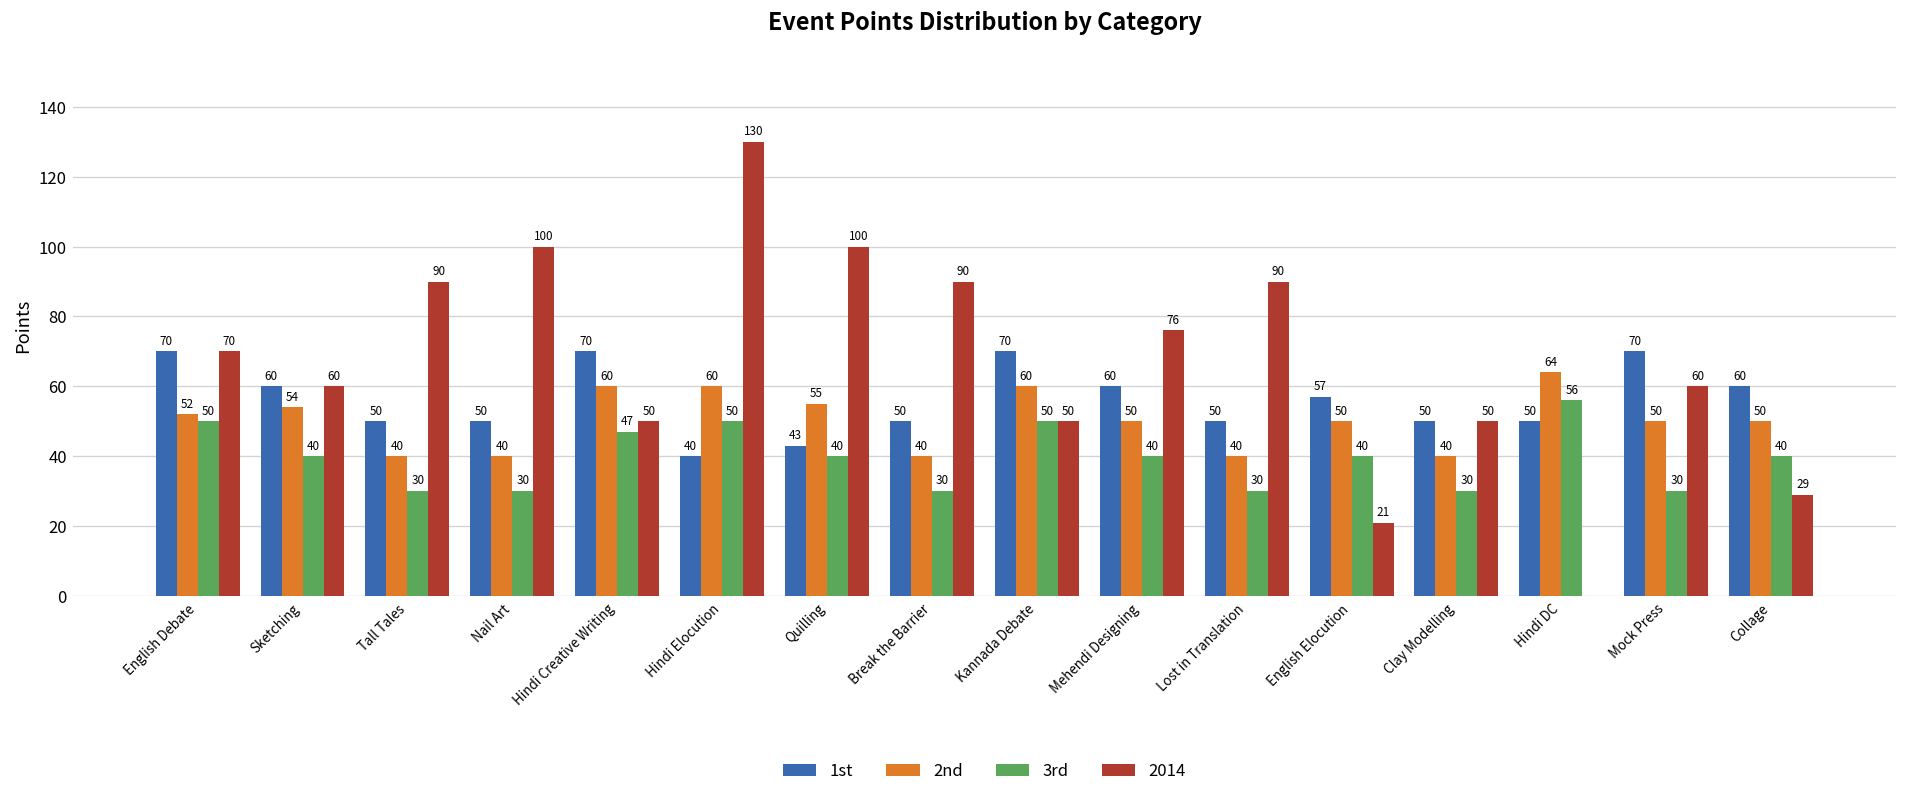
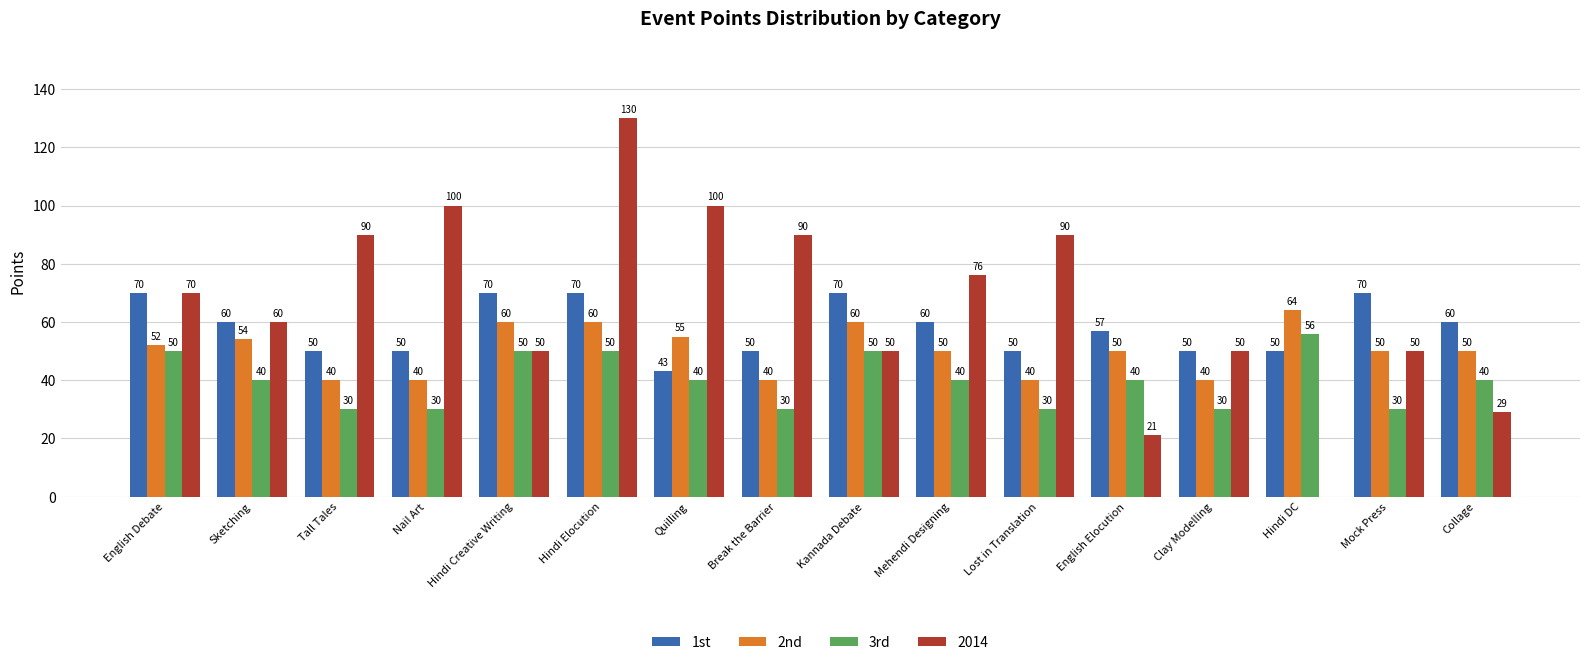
  {
    "1st": {
      "English Debate": 70,
      "Sketching": 60,
      "Tall Tales": 50,
      "Nail Art": 50,
      "Hindi Creative Writing": 70,
-     "Hindi Elocution": 40,
+     "Hindi Elocution": 70,
      "Quilling": 43,
      "Break the Barrier": 50,
      "Kannada Debate": 70,
      "Mehendi Designing": 60,
      "Lost in Translation": 50,
      "English Elocution": 57,
      "Clay Modelling": 50,
      "Hindi DC": 50,
      "Mock Press": 70,
      "Collage": 60
    },
    "2nd": {
      "English Debate": 52,
      "Sketching": 54,
      "Tall Tales": 40,
      "Nail Art": 40,
      "Hindi Creative Writing": 60,
      "Hindi Elocution": 60,
      "Quilling": 55,
      "Break the Barrier": 40,
      "Kannada Debate": 60,
      "Mehendi Designing": 50,
      "Lost in Translation": 40,
      "English Elocution": 50,
      "Clay Modelling": 40,
      "Hindi DC": 64,
      "Mock Press": 50,
      "Collage": 50
    },
    "3rd": {
      "English Debate": 50,
      "Sketching": 40,
      "Tall Tales": 30,
      "Nail Art": 30,
-     "Hindi Creative Writing": 47,
+     "Hindi Creative Writing": 50,
      "Hindi Elocution": 50,
      "Quilling": 40,
      "Break the Barrier": 30,
      "Kannada Debate": 50,
      "Mehendi Designing": 40,
      "Lost in Translation": 30,
      "English Elocution": 40,
      "Clay Modelling": 30,
      "Hindi DC": 56,
      "Mock Press": 30,
      "Collage": 40
    },
    "2014": {
      "English Debate": 70,
      "Sketching": 60,
      "Tall Tales": 90,
      "Nail Art": 100,
      "Hindi Creative Writing": 50,
      "Hindi Elocution": 130,
      "Quilling": 100,
      "Break the Barrier": 90,
      "Kannada Debate": 50,
      "Mehendi Designing": 76,
      "Lost in Translation": 90,
      "English Elocution": 21,
      "Clay Modelling": 50,
-     "Mock Press": 60,
+     "Mock Press": 50,
      "Collage": 29
    }
  }
